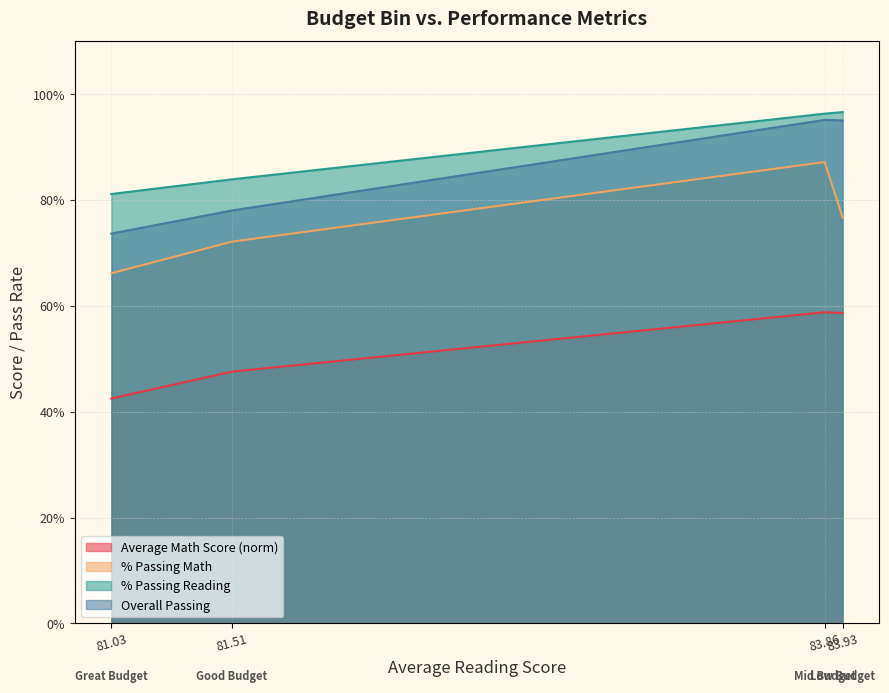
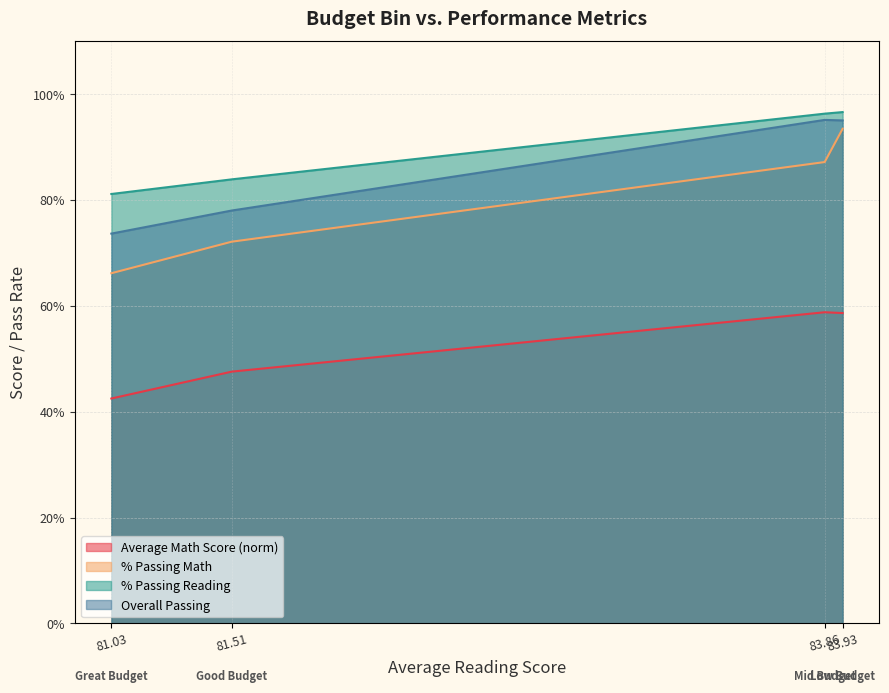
  {
    "Average Math Score (norm)": {
      "81.03": "42%",
      "81.51": "48%",
      "83.86": "59%",
      "83.93": "59%"
    },
    "% Passing Math": {
      "81.03": "66%",
      "81.51": "72%",
      "83.86": "87%",
-     "83.93": "77%"
+     "83.93": "93%"
    }
  }
